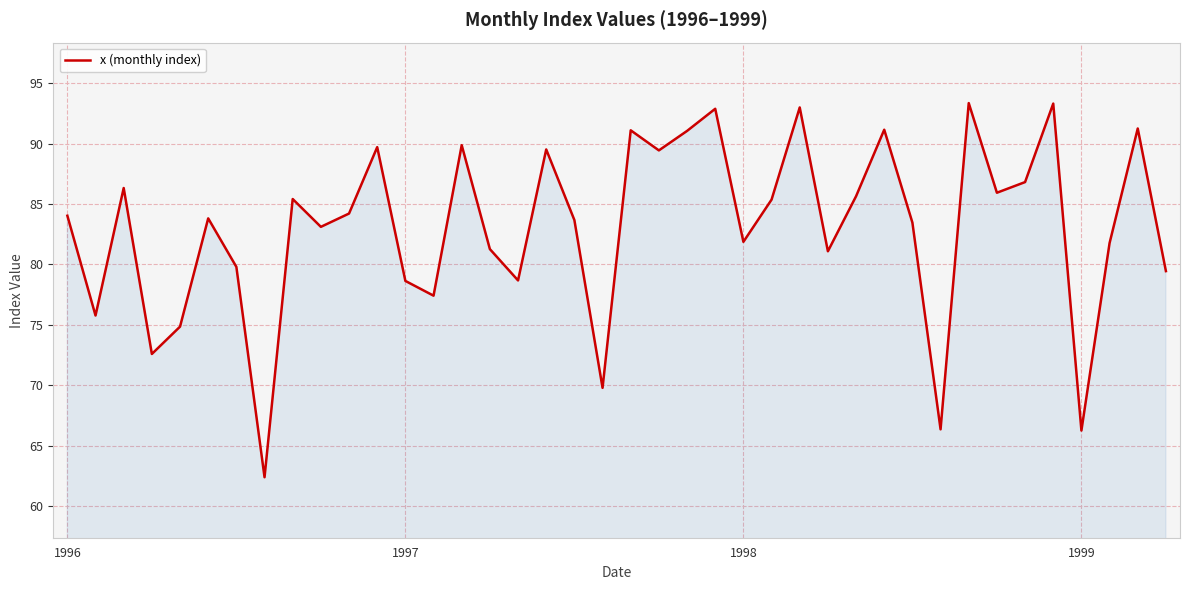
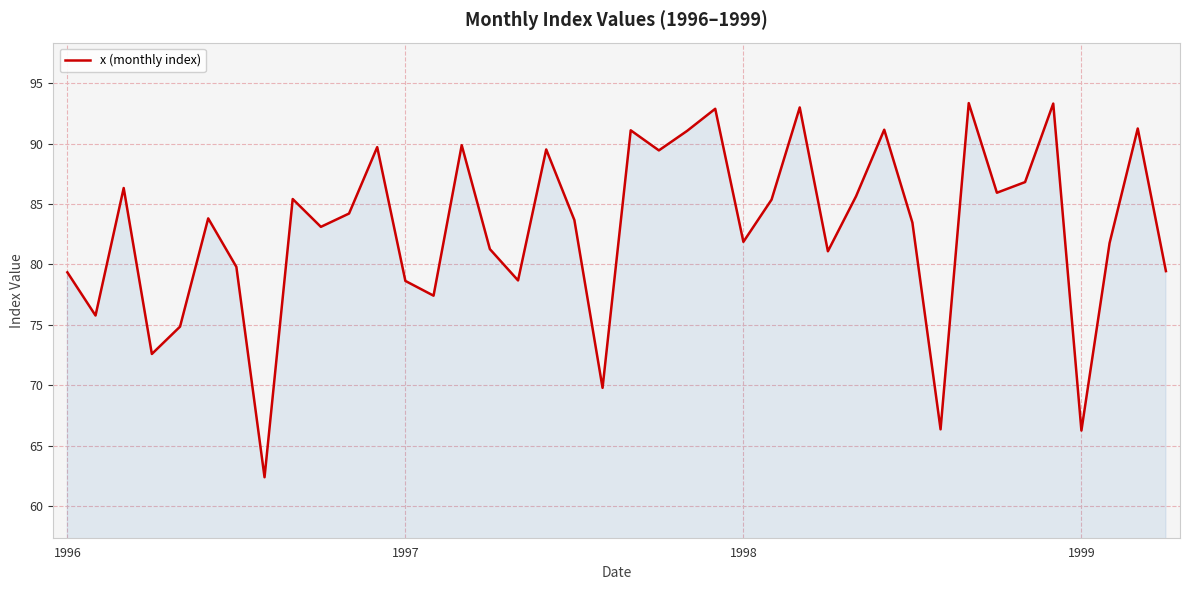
  {
-   "1996": 84.0,
+   "1996": 79.4,
    "1997": 78.6,
    "1998": 81.9,
    "1999": 66.3
  }
